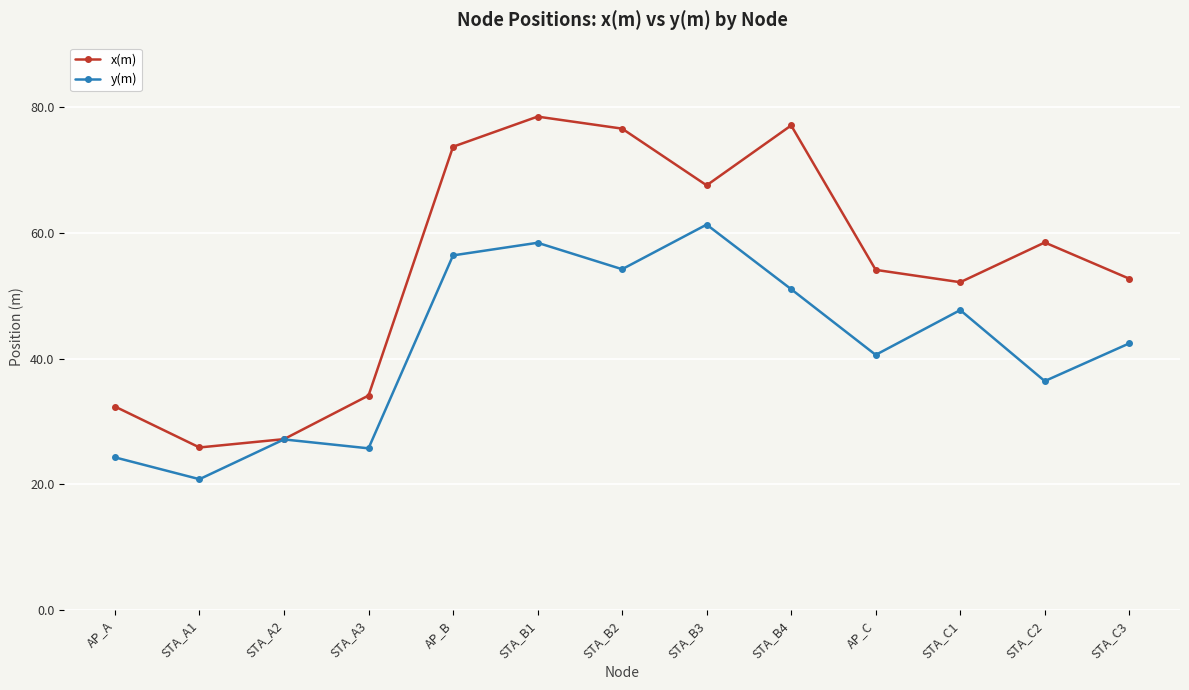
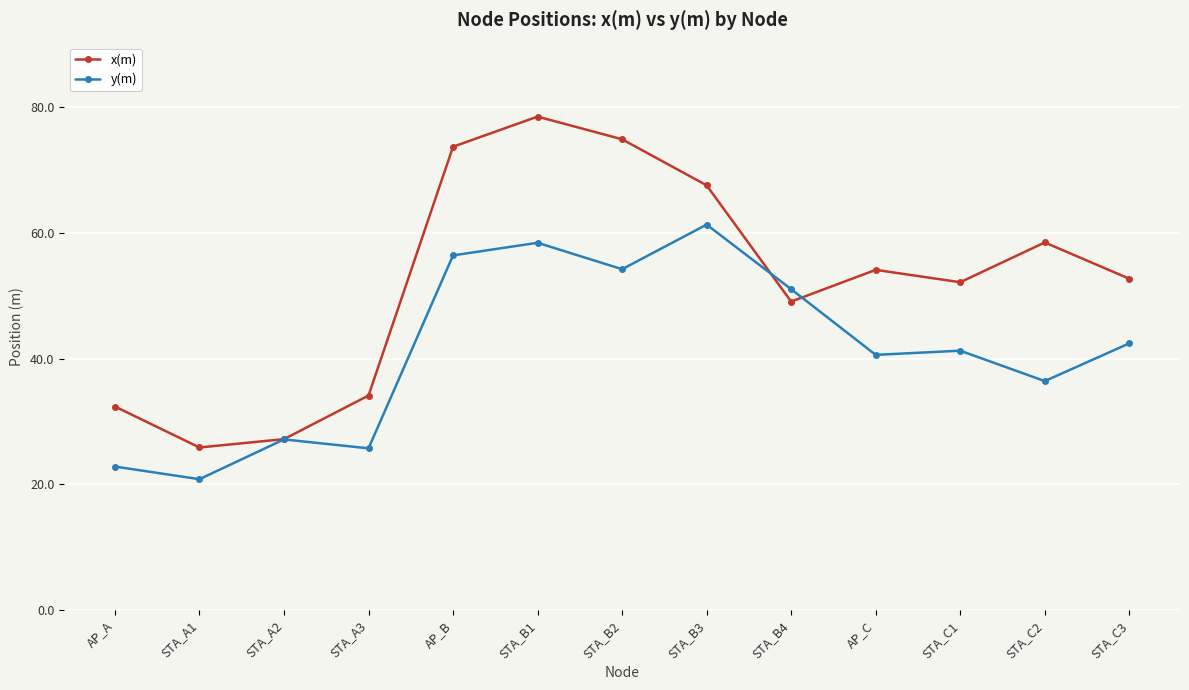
  {
    "x(m)": {
      "AP_A": 32,
      "STA_A1": 26,
      "STA_A3": 34,
      "AP_B": 74,
      "STA_B1": 79,
-     "STA_B2": 77,
+     "STA_B2": 75,
      "STA_B3": 68,
-     "STA_B4": 77,
+     "STA_B4": 49,
      "AP_C": 54,
      "STA_C1": 52,
      "STA_C2": 59,
      "STA_C3": 53
    },
    "y(m)": {
-     "AP_A": 24,
+     "AP_A": 23,
      "STA_A1": 21,
      "STA_A3": 26,
      "AP_B": 56,
      "STA_B1": 58,
      "STA_B2": 54,
      "STA_B3": 61,
      "STA_B4": 51,
      "AP_C": 41,
-     "STA_C1": 48,
+     "STA_C1": 41,
      "STA_C2": 36,
      "STA_C3": 42
    }
  }
